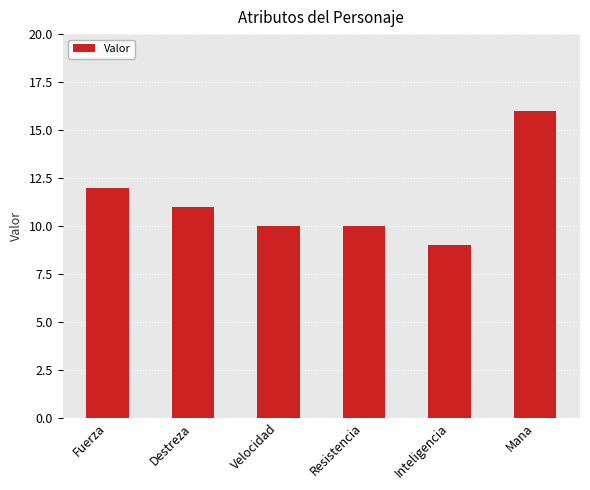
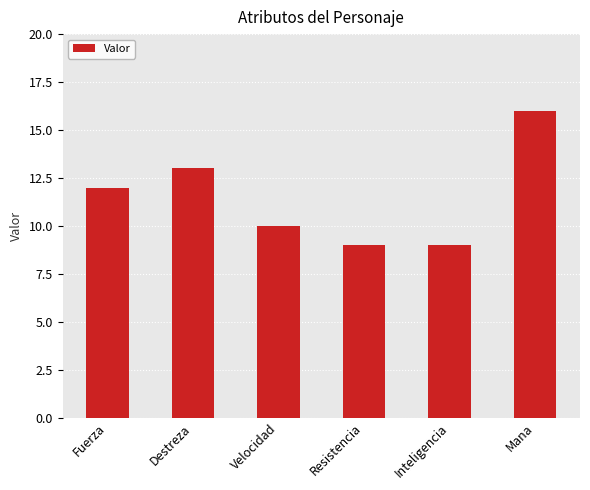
  {
    "Fuerza": 12,
-   "Destreza": 11,
+   "Destreza": 13,
    "Velocidad": 10,
-   "Resistencia": 10,
+   "Resistencia": 9,
    "Inteligencia": 9,
    "Mana": 16
  }
